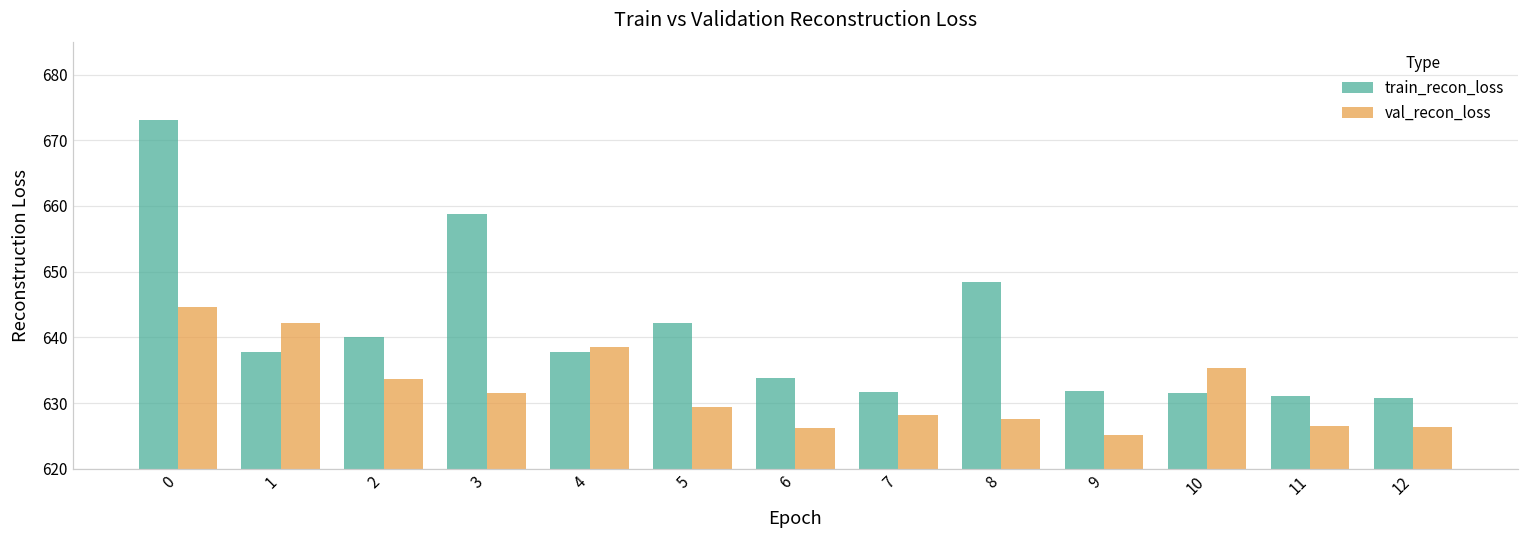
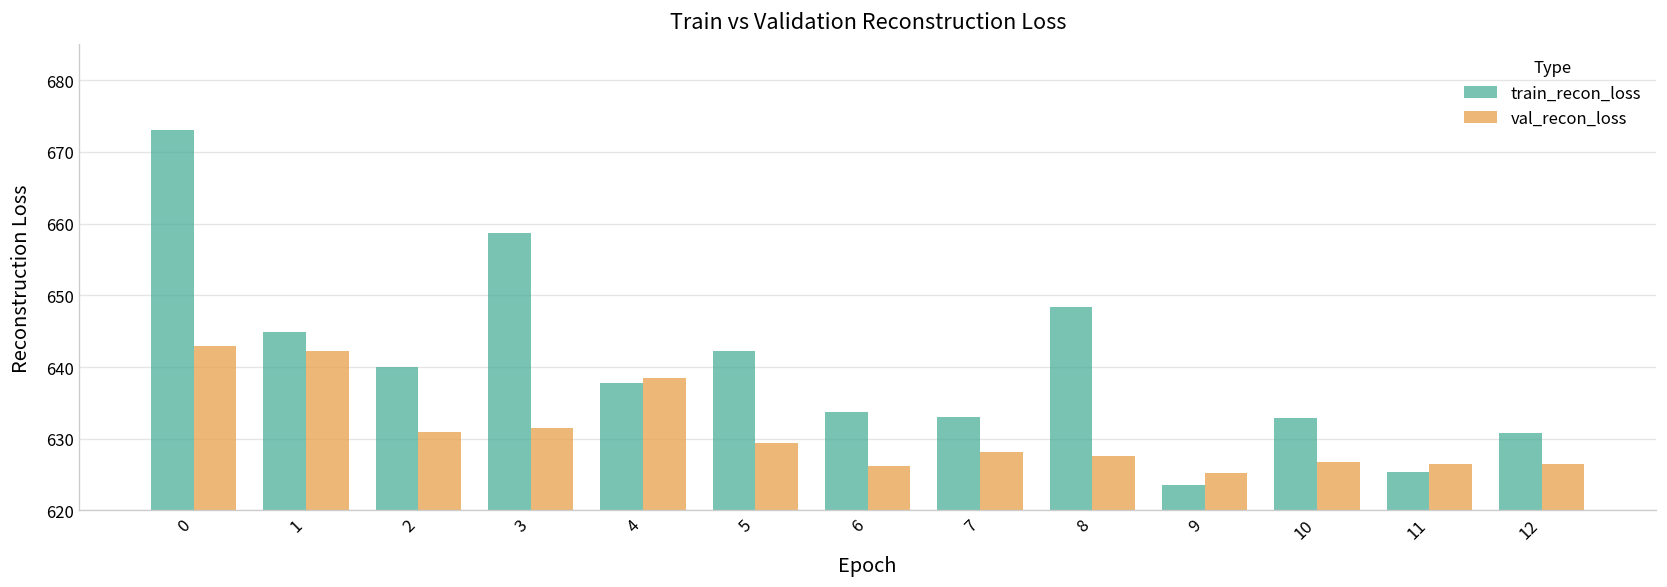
  {
    "train_recon_loss": {
      "0": 673,
-     "1": 638,
+     "1": 645,
      "2": 640,
      "3": 659,
      "4": 638,
      "5": 642,
      "6": 634,
-     "7": 632,
+     "7": 633,
      "8": 648,
-     "9": 632,
-     "10": 631,
-     "11": 631,
+     "9": 624,
+     "10": 633,
+     "11": 625,
      "12": 631
    },
    "val_recon_loss": {
-     "0": 645,
+     "0": 643,
      "1": 642,
-     "2": 634,
+     "2": 631,
      "3": 631,
      "4": 639,
      "5": 629,
      "6": 626,
      "7": 628,
      "8": 628,
      "9": 625,
-     "10": 635,
+     "10": 627,
      "11": 626,
      "12": 626
    }
  }
